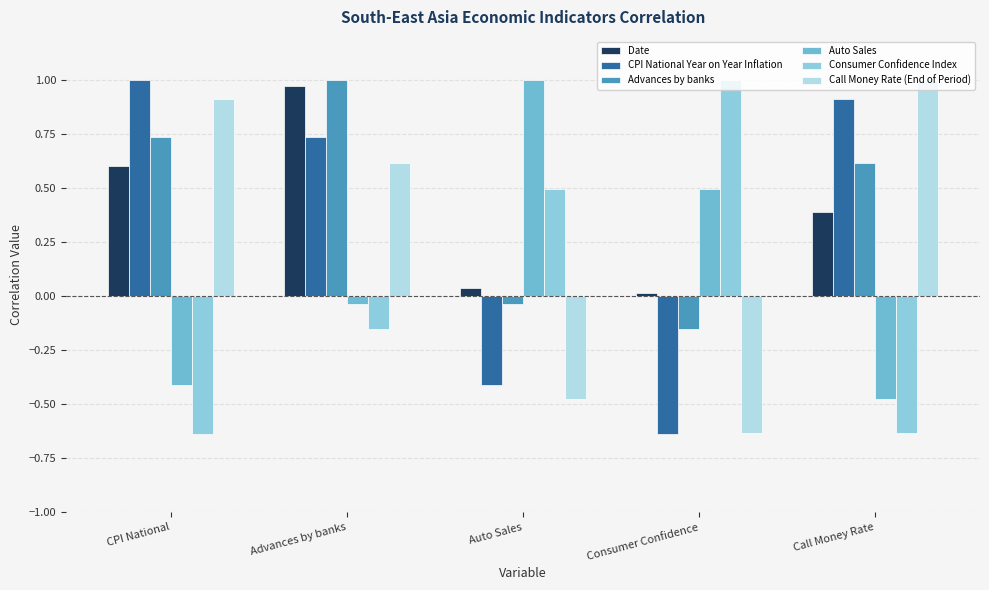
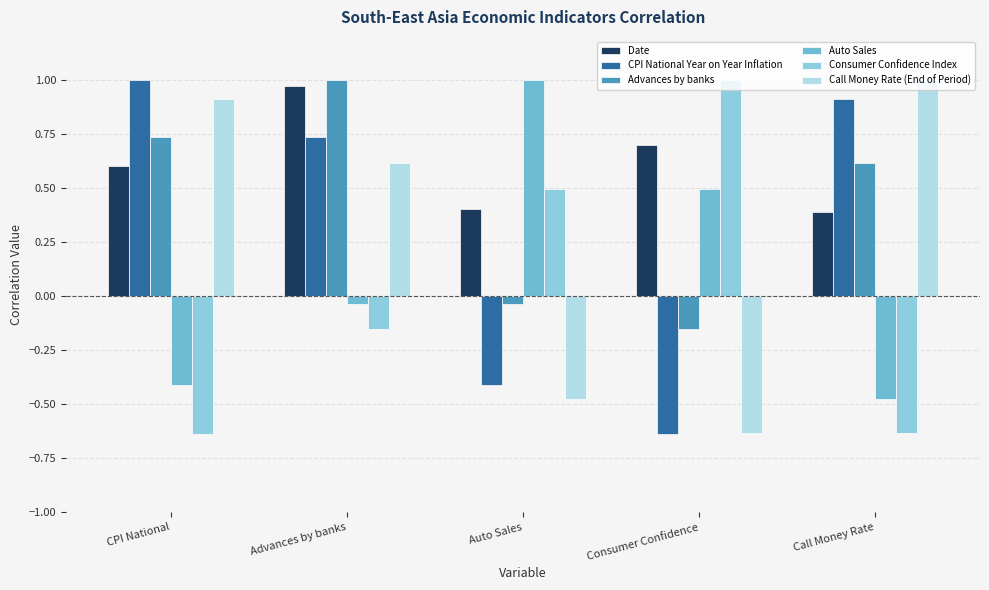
  {
    "Date": {
      "CPI National": 0.60,
      "Advances by banks": 0.97,
-     "Auto Sales": 0.04,
-     "Consumer Confidence": 0.01,
+     "Auto Sales": 0.40,
+     "Consumer Confidence": 0.70,
      "Call Money Rate": 0.39
    }
  }
